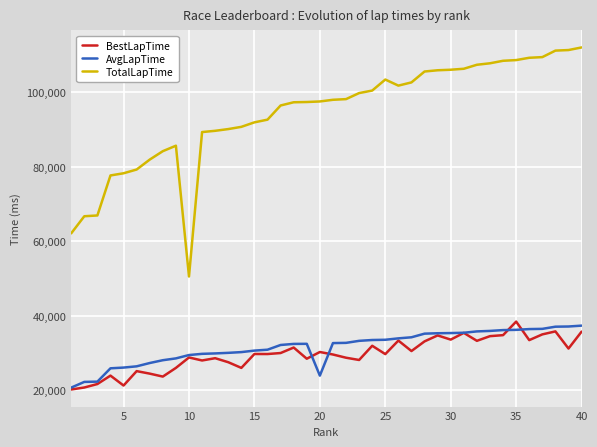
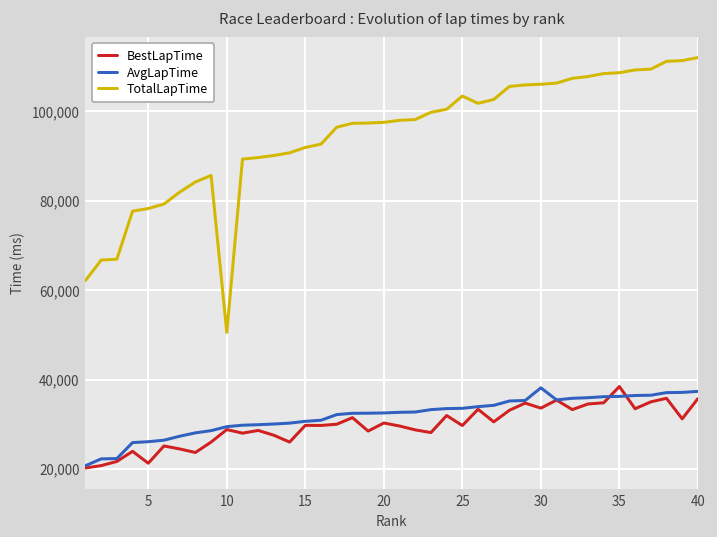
  {
    "BestLapTime": {
      "5": "21,000",
      "15": "30,000",
      "20": "30,000",
      "25": "30,000",
      "30": "34,000",
      "35": "38,000",
      "40": "36,000"
    },
    "AvgLapTime": {
      "5": "26,000",
      "15": "31,000",
-     "20": "24,000",
+     "20": "33,000",
      "25": "34,000",
-     "30": "35,000",
+     "30": "38,000",
      "35": "36,000",
      "40": "37,000"
    },
    "TotalLapTime": {
      "5": "78,000",
      "10": "51,000",
      "15": "92,000",
      "20": "98,000",
      "25": "103,000",
      "30": "106,000",
      "35": "109,000",
      "40": "112,000"
    }
  }
